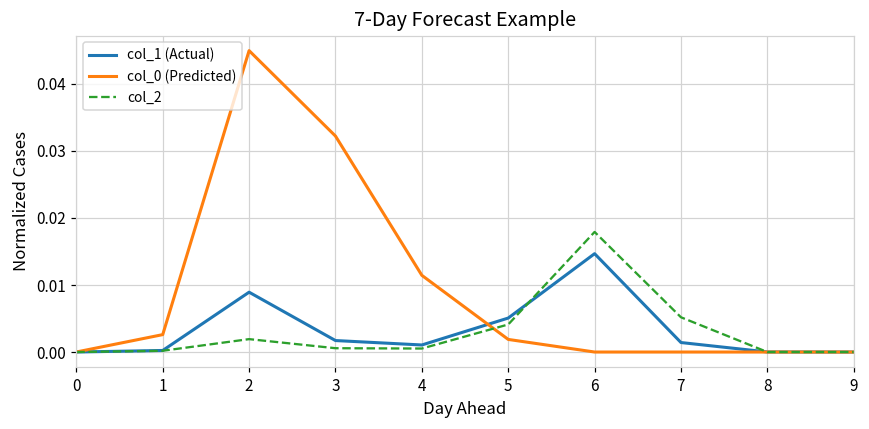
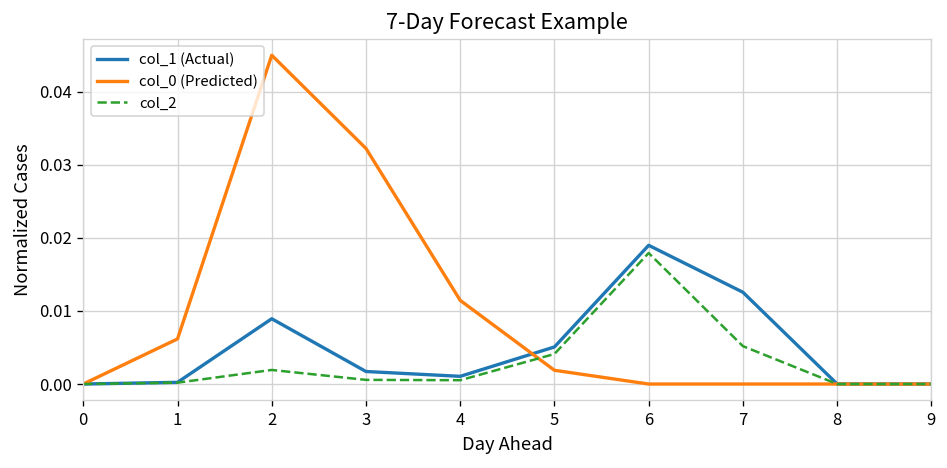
  {
    "col_1 (Actual)": {
      "2": 0.009,
      "3": 0.002,
      "4": 0.001,
      "5": 0.005,
-     "6": 0.015,
-     "7": 0.001
+     "6": 0.019,
+     "7": 0.013
    },
    "col_0 (Predicted)": {
-     "1": 0.003,
+     "1": 0.006,
      "2": 0.045,
      "3": 0.032,
      "4": 0.011,
      "5": 0.002,
      "6": 0.000,
      "7": 0.000
    },
    "col_2": {
      "2": 0.002,
      "3": 0.001,
      "4": 0.001,
      "5": 0.004,
      "6": 0.018,
      "7": 0.005
    }
  }
